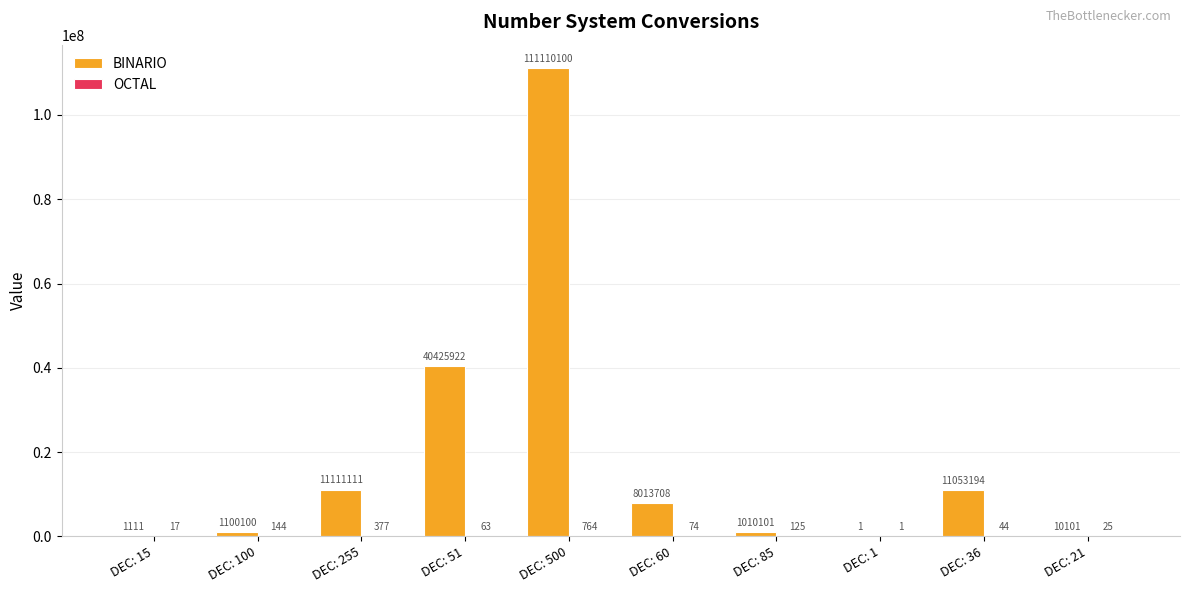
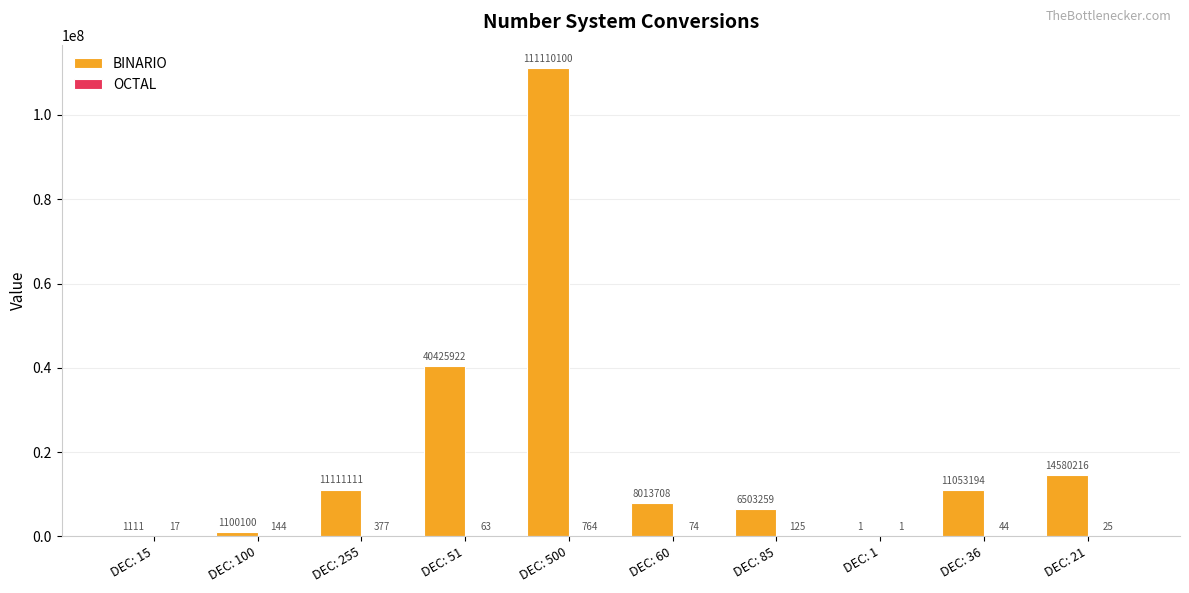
  {
    "BINARIO": {
      "DEC: 15": 1111,
      "DEC: 100": 1100100,
      "DEC: 255": 11111111,
      "DEC: 51": 40425922,
      "DEC: 500": 111110100,
      "DEC: 60": 8013708,
-     "DEC: 85": 1010101,
+     "DEC: 85": 6503259,
      "DEC: 1": 1,
      "DEC: 36": 11053194,
-     "DEC: 21": 10101
+     "DEC: 21": 14580216
    },
    "OCTAL": {
      "DEC: 15": 17,
      "DEC: 100": 144,
      "DEC: 255": 377,
      "DEC: 51": 63,
      "DEC: 500": 764,
      "DEC: 60": 74,
      "DEC: 85": 125,
      "DEC: 1": 1,
      "DEC: 36": 44,
      "DEC: 21": 25
    }
  }
